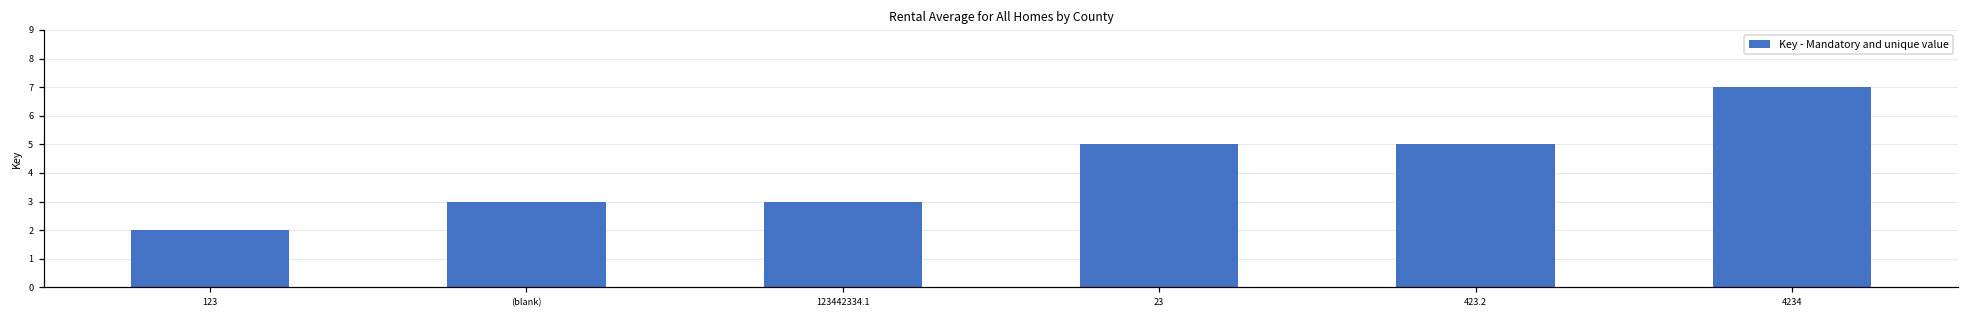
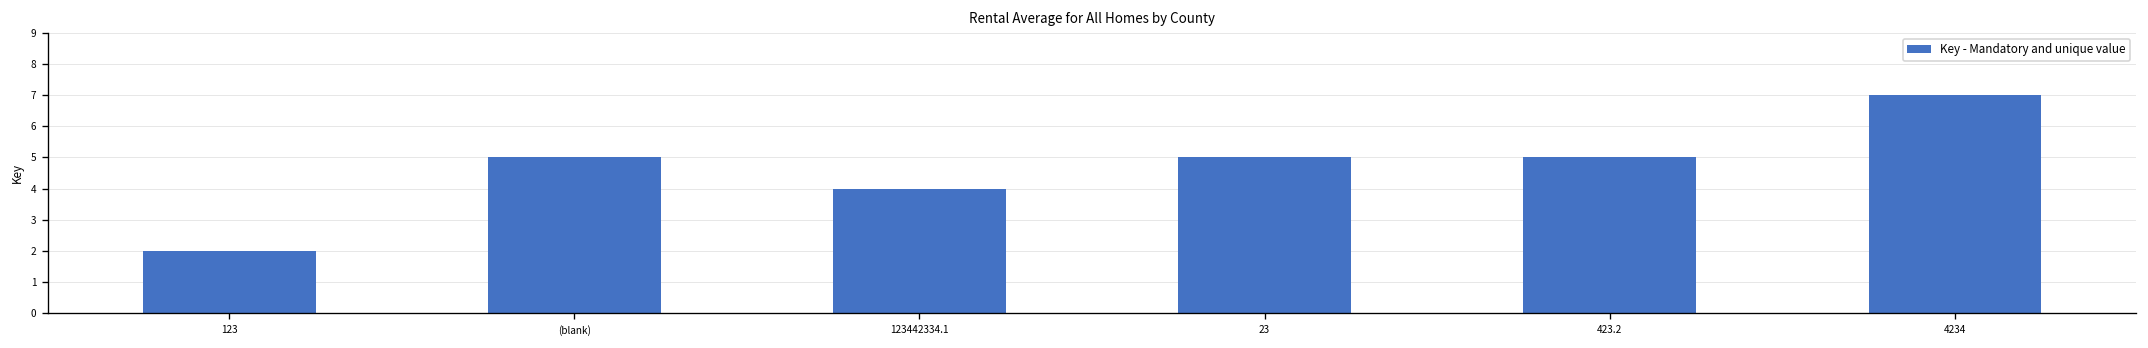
  {
    "123": 2,
-   "(blank)": 3,
-   "123442334.1": 3,
+   "(blank)": 5,
+   "123442334.1": 4,
    "23": 5,
    "423.2": 5,
    "4234": 7
  }
